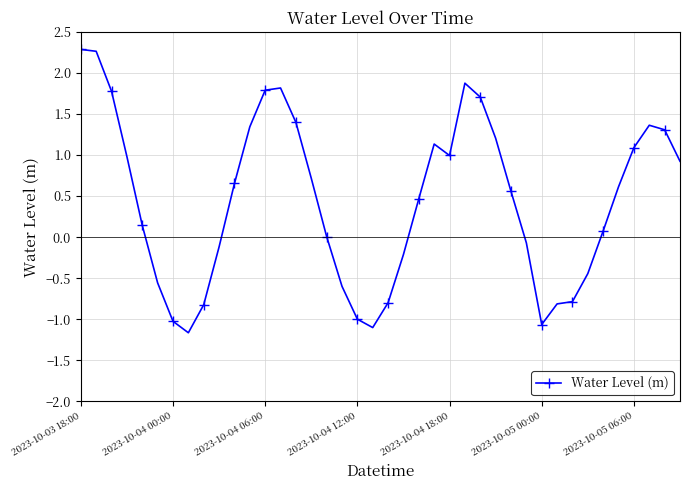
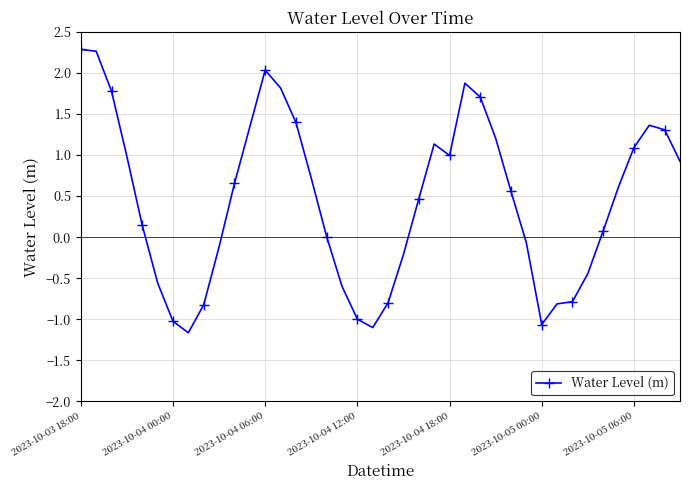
  {
    "2023-10-03 18:00": 2.3,
    "2023-10-04 00:00": -1.0,
-   "2023-10-04 06:00": 1.8,
+   "2023-10-04 06:00": 2.0,
    "2023-10-04 12:00": -1.0,
    "2023-10-04 18:00": 1.0,
    "2023-10-05 00:00": -1.1,
    "2023-10-05 06:00": 1.1
  }
